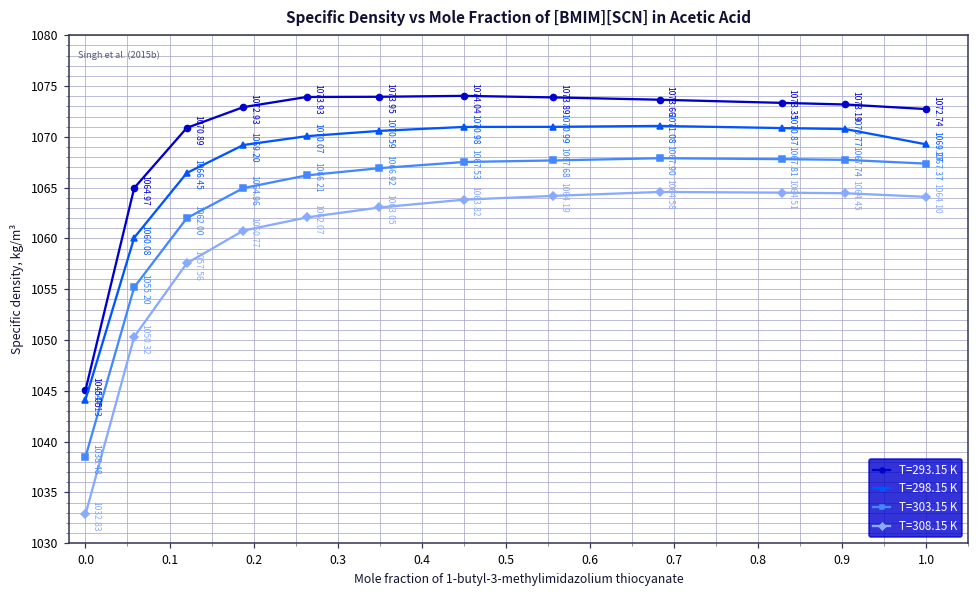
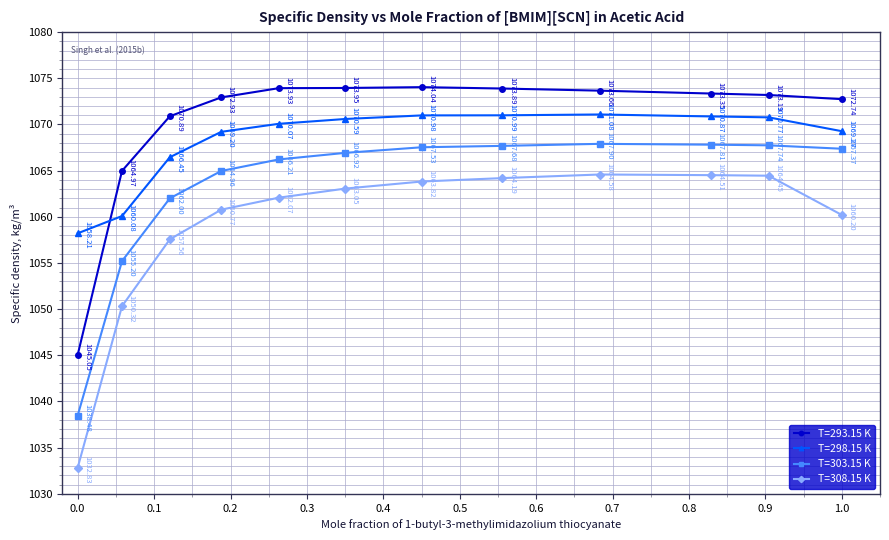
  {
    "T=293.15 K": {
      "1.0": 1072.74
    },
    "T=298.15 K": {
-     "0.0": 1044.13
+     "0.0": 1058.21
    },
    "T=303.15 K": {
      "0.0": 1038.48
    },
    "T=308.15 K": {
      "0.0": 1032.83,
-     "1.0": 1064.10
+     "1.0": 1060.20
    }
  }
